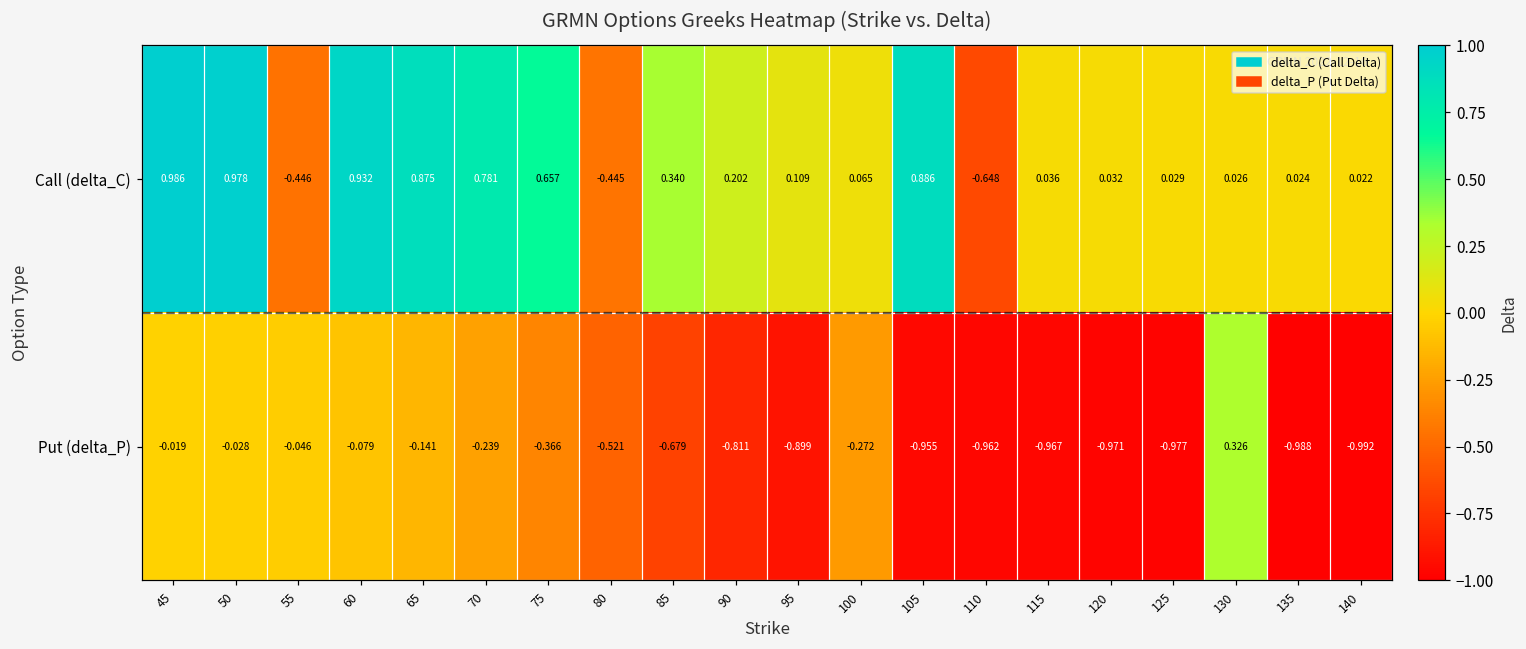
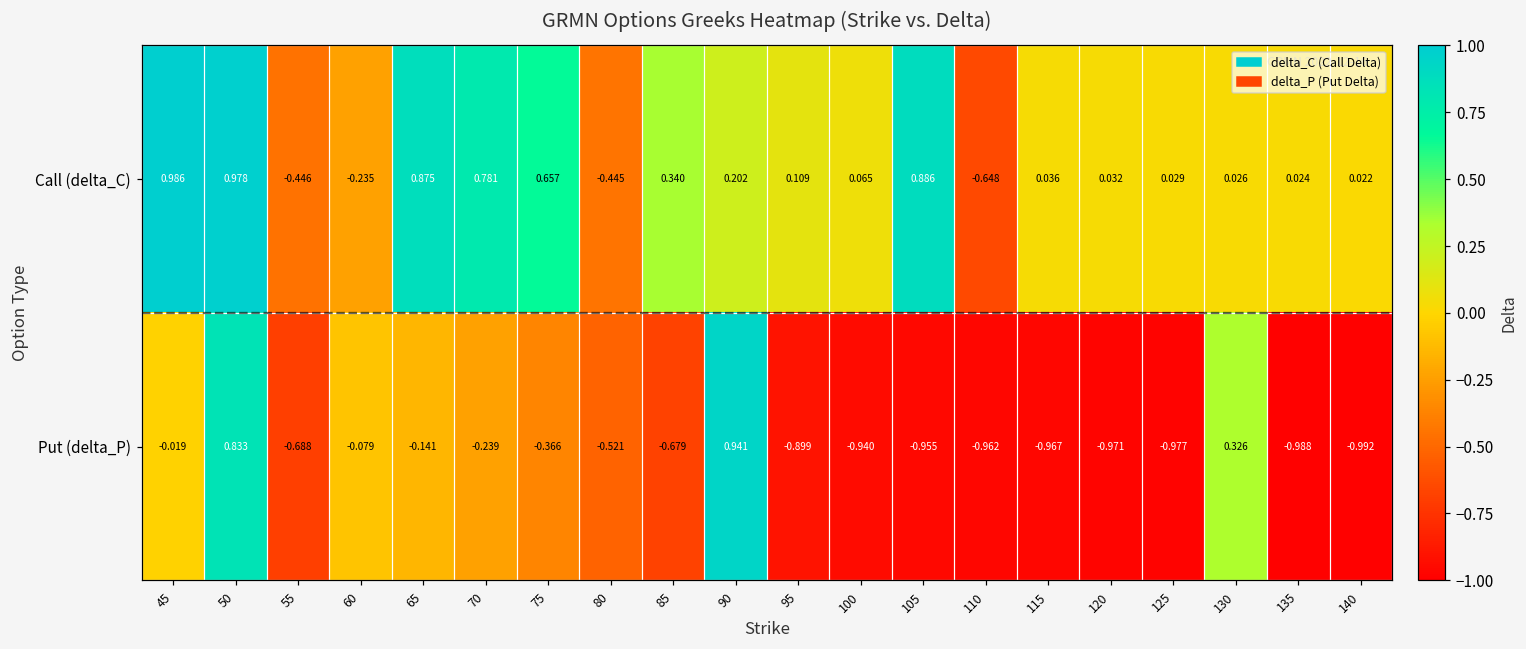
  {
    "Call (delta_C)": {
      "45": 0.986,
      "50": 0.978,
      "55": -0.446,
-     "60": 0.932,
+     "60": -0.235,
      "65": 0.875,
      "70": 0.781,
      "75": 0.657,
      "80": -0.445,
      "85": 0.340,
      "90": 0.202,
      "95": 0.109,
      "100": 0.065,
      "105": 0.886,
      "110": -0.648,
      "115": 0.036,
      "120": 0.032,
      "125": 0.029,
      "130": 0.026,
      "135": 0.024,
      "140": 0.022
    },
    "Put (delta_P)": {
      "45": -0.019,
-     "50": -0.028,
-     "55": -0.046,
+     "50": 0.833,
+     "55": -0.688,
      "60": -0.079,
      "65": -0.141,
      "70": -0.239,
      "75": -0.366,
      "80": -0.521,
      "85": -0.679,
-     "90": -0.811,
+     "90": 0.941,
      "95": -0.899,
-     "100": -0.272,
+     "100": -0.940,
      "105": -0.955,
      "110": -0.962,
      "115": -0.967,
      "120": -0.971,
      "125": -0.977,
      "130": 0.326,
      "135": -0.988,
      "140": -0.992
    }
  }
